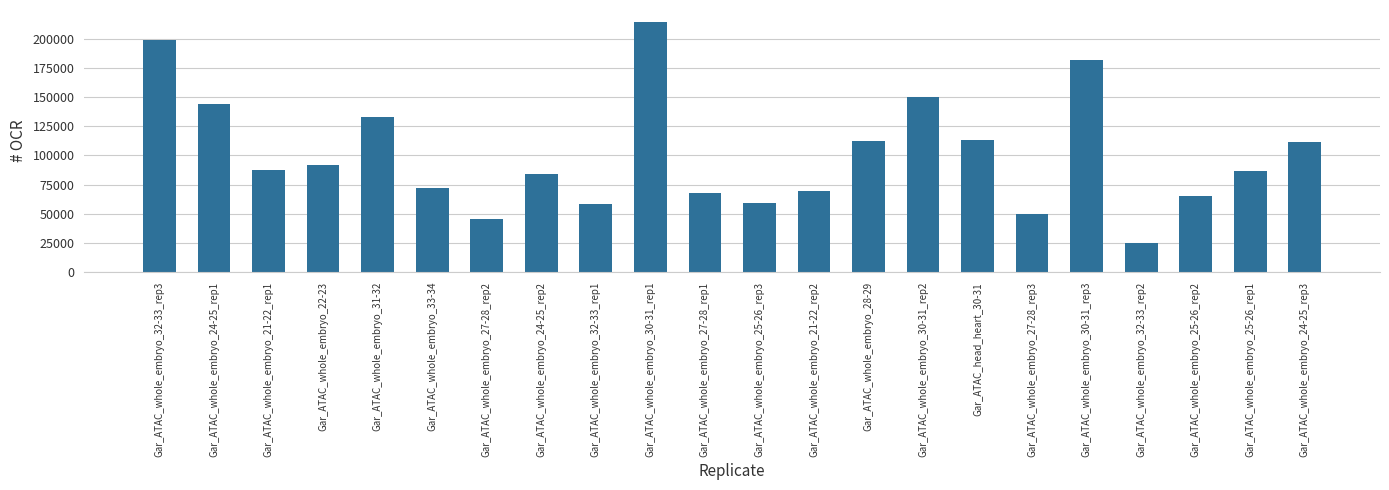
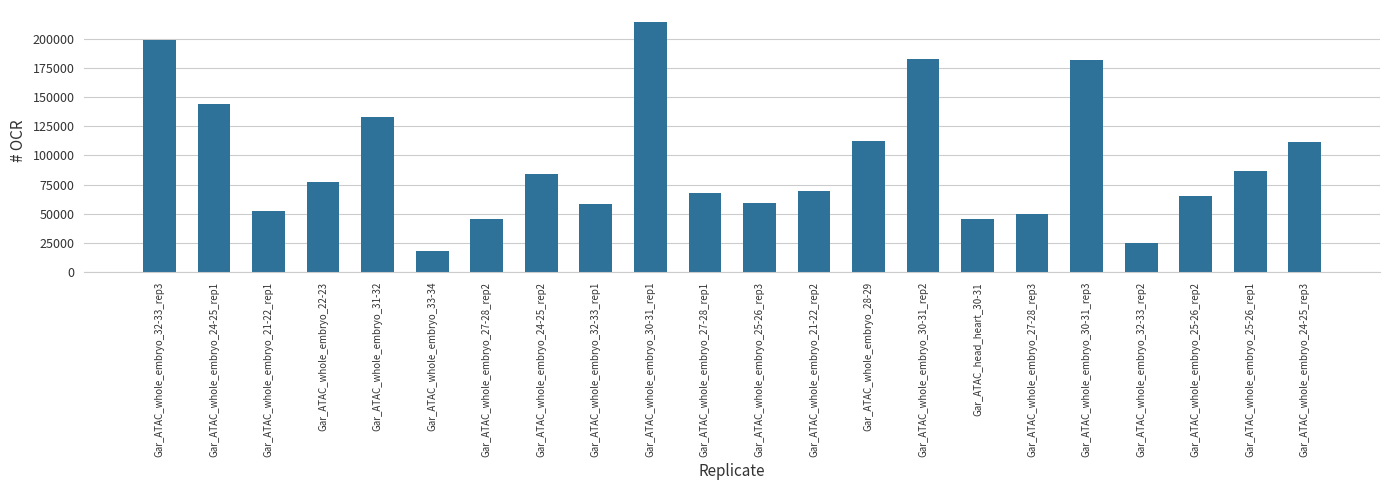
  {
    "Gar_ATAC_whole_embryo_32-33_rep3": 199000,
    "Gar_ATAC_whole_embryo_24-25_rep1": 144000,
-   "Gar_ATAC_whole_embryo_21-22_rep1": 87000,
-   "Gar_ATAC_whole_embryo_22-23": 92000,
+   "Gar_ATAC_whole_embryo_21-22_rep1": 52000,
+   "Gar_ATAC_whole_embryo_22-23": 78000,
    "Gar_ATAC_whole_embryo_31-32": 133000,
-   "Gar_ATAC_whole_embryo_33-34": 72000,
+   "Gar_ATAC_whole_embryo_33-34": 18000,
    "Gar_ATAC_whole_embryo_27-28_rep2": 45000,
    "Gar_ATAC_whole_embryo_24-25_rep2": 84000,
    "Gar_ATAC_whole_embryo_32-33_rep1": 58000,
    "Gar_ATAC_whole_embryo_30-31_rep1": 214000,
    "Gar_ATAC_whole_embryo_27-28_rep1": 68000,
    "Gar_ATAC_whole_embryo_25-26_rep3": 59000,
    "Gar_ATAC_whole_embryo_21-22_rep2": 70000,
    "Gar_ATAC_whole_embryo_28-29": 113000,
-   "Gar_ATAC_whole_embryo_30-31_rep2": 150000,
-   "Gar_ATAC_head_heart_30-31": 113000,
+   "Gar_ATAC_whole_embryo_30-31_rep2": 183000,
+   "Gar_ATAC_head_heart_30-31": 46000,
    "Gar_ATAC_whole_embryo_27-28_rep3": 49000,
    "Gar_ATAC_whole_embryo_30-31_rep3": 182000,
    "Gar_ATAC_whole_embryo_32-33_rep2": 25000,
    "Gar_ATAC_whole_embryo_25-26_rep2": 65000,
    "Gar_ATAC_whole_embryo_25-26_rep1": 87000,
    "Gar_ATAC_whole_embryo_24-25_rep3": 111000
  }
